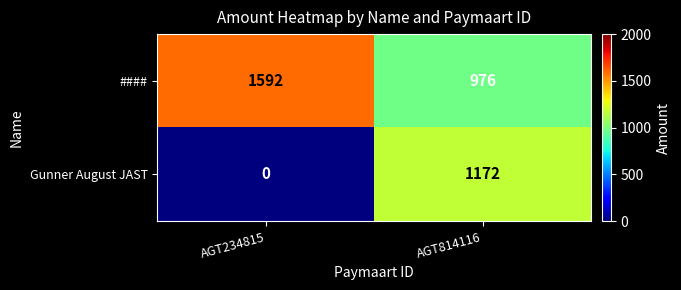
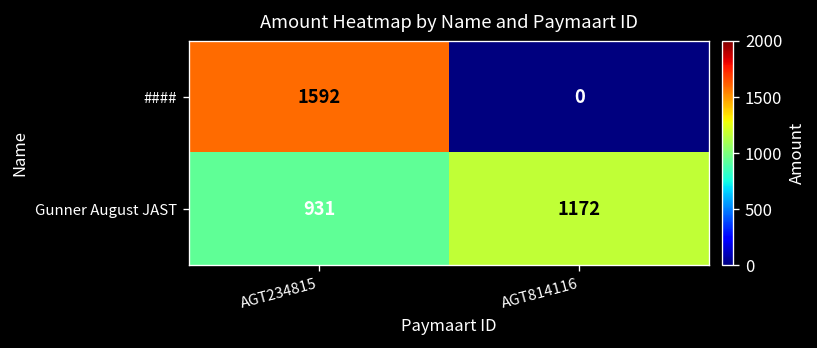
  {
    "####": {
      "AGT234815": 1592,
-     "AGT814116": 976
+     "AGT814116": 0
    },
    "Gunner August JAST": {
-     "AGT234815": 0,
+     "AGT234815": 931,
      "AGT814116": 1172
    }
  }
